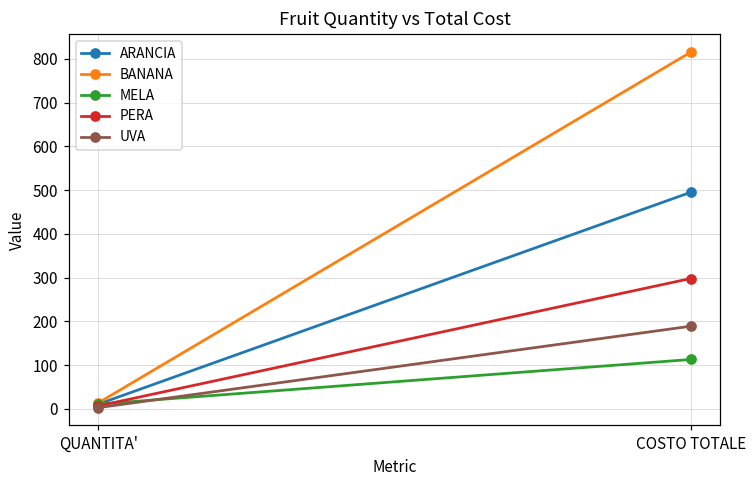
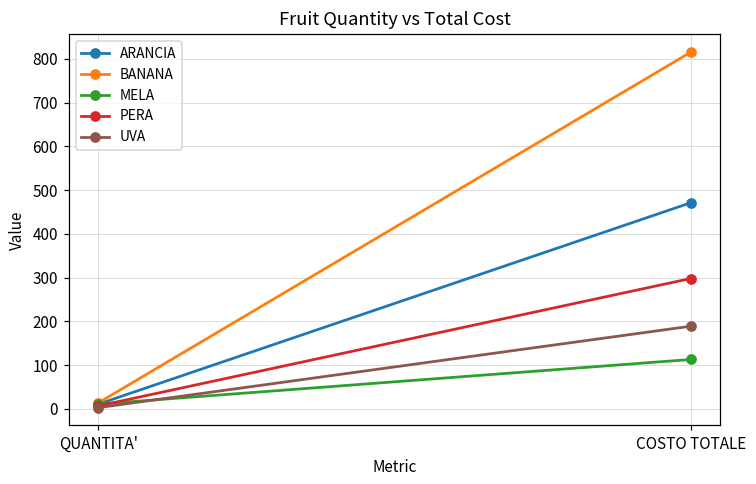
  {
    "ARANCIA": {
-     "COSTO TOTALE": 500
+     "COSTO TOTALE": 470
    },
    "BANANA": {
      "COSTO TOTALE": 820
    },
    "MELA": {
      "COSTO TOTALE": 110
    },
    "PERA": {
      "COSTO TOTALE": 300
    },
    "UVA": {
      "COSTO TOTALE": 190
    }
  }
